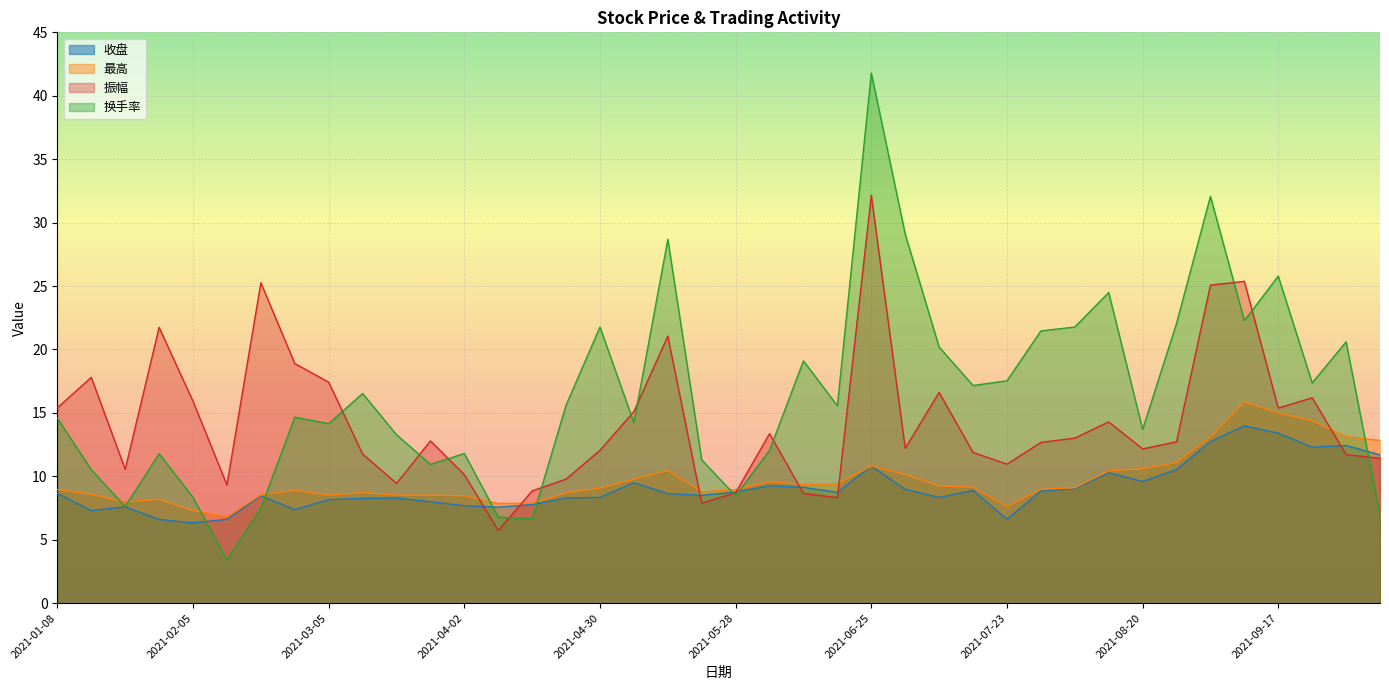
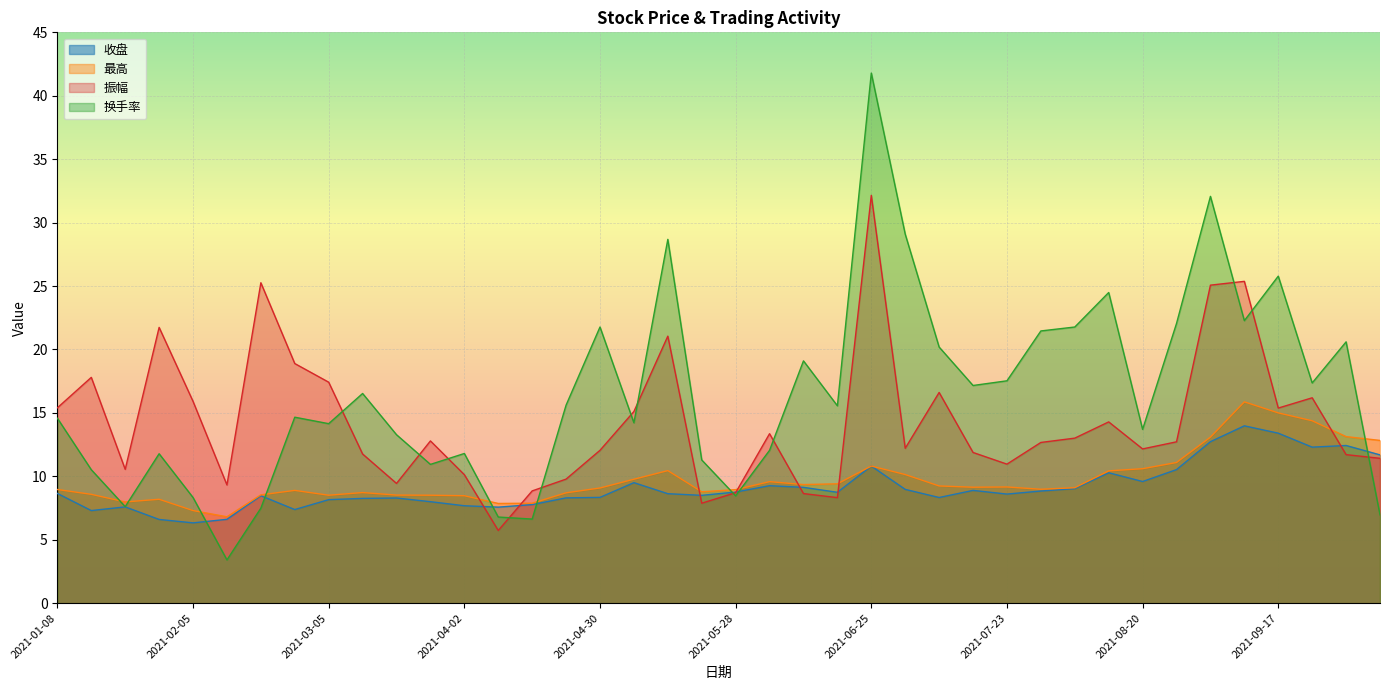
  {
    "收盘": {
      "2021-01-08": 8.7,
      "2021-02-05": 6.3,
      "2021-03-05": 8.2,
      "2021-04-02": 7.7,
      "2021-04-30": 8.3,
-     "2021-07-23": 6.6,
+     "2021-07-23": 8.6,
      "2021-08-20": 9.6,
      "2021-09-17": 13.4
    },
    "最高": {
      "2021-01-08": 9.0,
      "2021-02-05": 7.3,
      "2021-03-05": 8.5,
      "2021-04-02": 8.5,
      "2021-04-30": 9.1,
-     "2021-07-23": 7.6,
+     "2021-07-23": 9.2,
      "2021-08-20": 10.6,
      "2021-09-17": 15.0
    },
    "振幅": {
      "2021-01-08": 15.4,
      "2021-02-05": 15.9,
      "2021-03-05": 17.4,
      "2021-04-02": 10.1,
      "2021-04-30": 12.1,
      "2021-06-25": 32.2,
      "2021-07-23": 11.0,
      "2021-08-20": 12.2,
      "2021-09-17": 15.4
    },
    "换手率": {
      "2021-01-08": 14.6,
      "2021-02-05": 8.3,
      "2021-03-05": 14.2,
      "2021-04-02": 11.8,
      "2021-04-30": 21.8,
      "2021-05-28": 8.5,
      "2021-06-25": 41.8,
      "2021-07-23": 17.5,
      "2021-08-20": 13.7,
      "2021-09-17": 25.8
    }
  }
